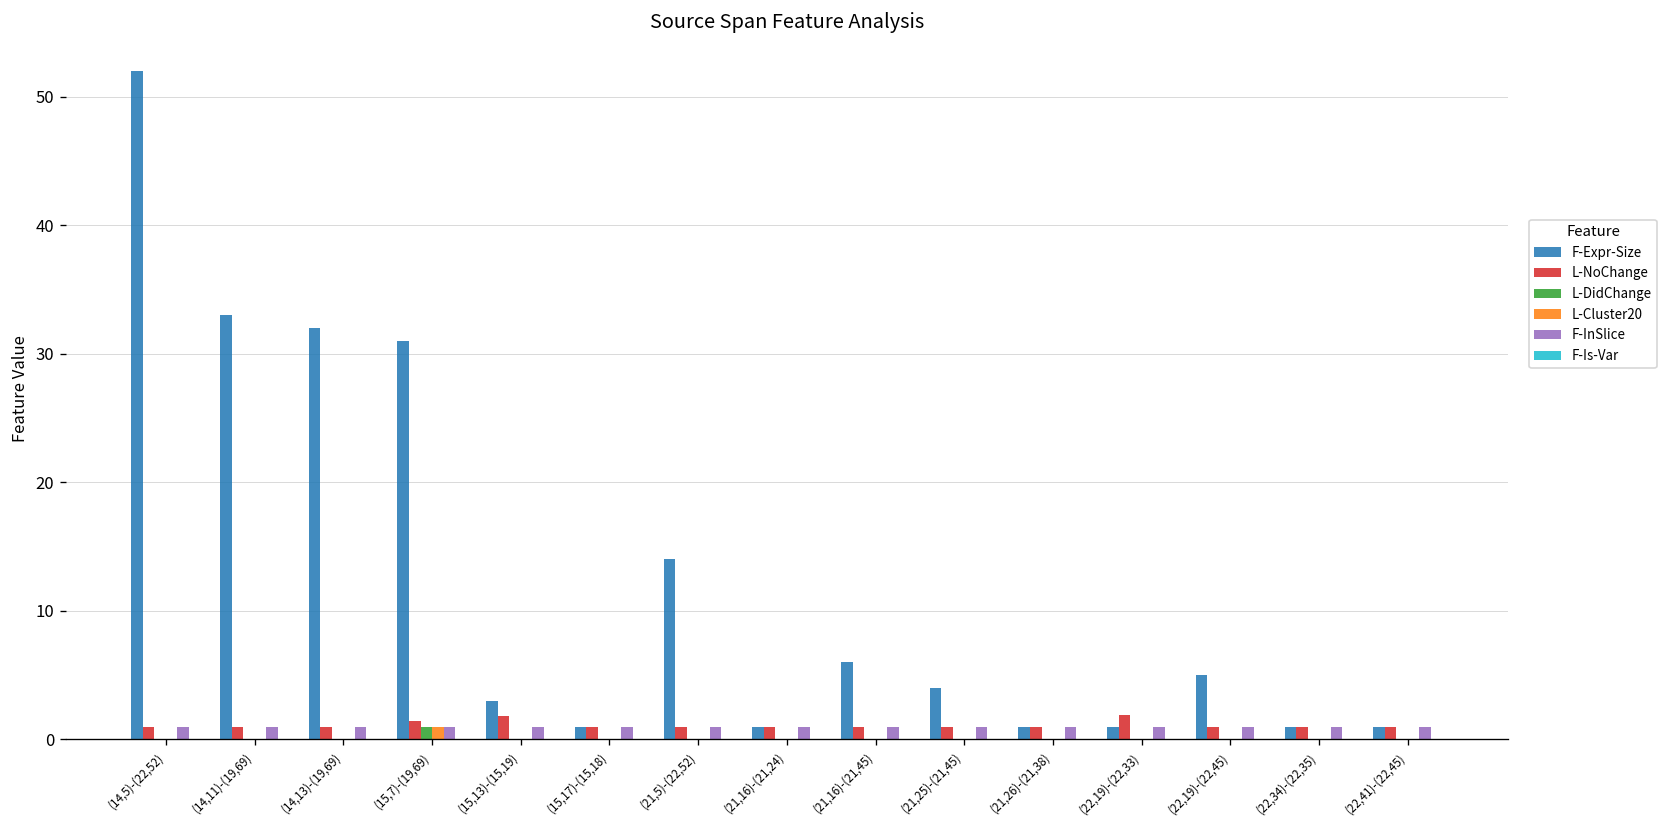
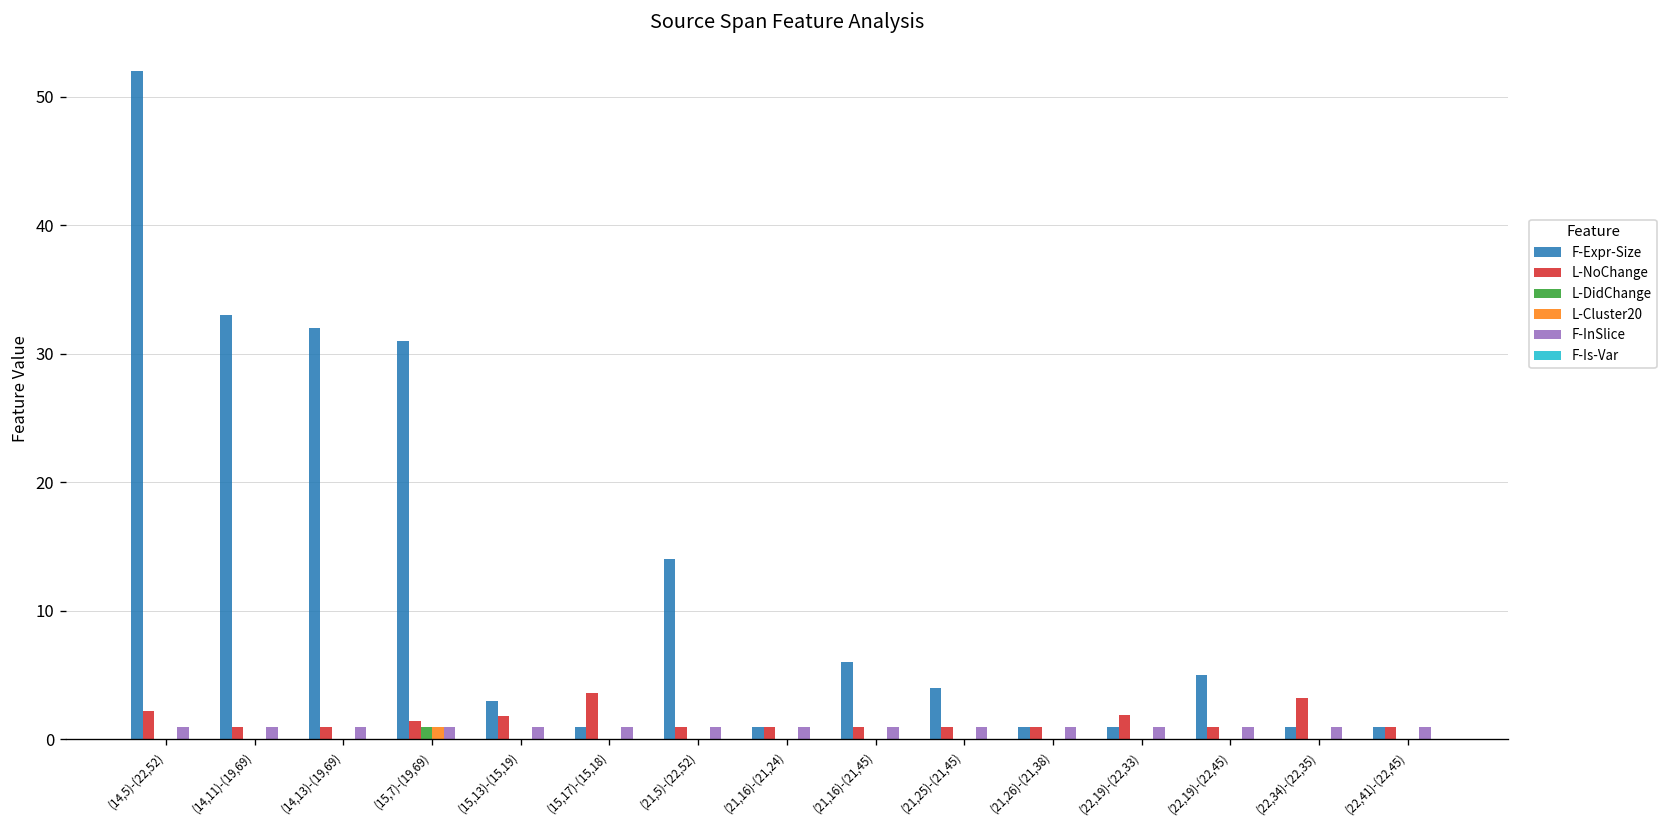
  {
    "F-Expr-Size": {
      "(14,5)-(22,52)": 52.0,
      "(14,11)-(19,69)": 33.0,
      "(14,13)-(19,69)": 32.0,
      "(15,7)-(19,69)": 31.0,
      "(15,13)-(15,19)": 3.0,
      "(15,17)-(15,18)": 1.0,
      "(21,5)-(22,52)": 14.0,
      "(21,16)-(21,24)": 1.0,
      "(21,16)-(21,45)": 6.0,
      "(21,25)-(21,45)": 4.0,
      "(21,26)-(21,38)": 1.0,
      "(22,19)-(22,33)": 1.0,
      "(22,19)-(22,45)": 5.0,
      "(22,34)-(22,35)": 1.0,
      "(22,41)-(22,45)": 1.0
    },
    "L-NoChange": {
-     "(14,5)-(22,52)": 1.0,
+     "(14,5)-(22,52)": 2.2,
      "(14,11)-(19,69)": 1.0,
      "(14,13)-(19,69)": 1.0,
      "(15,7)-(19,69)": 1.4,
      "(15,13)-(15,19)": 1.8,
-     "(15,17)-(15,18)": 1.0,
+     "(15,17)-(15,18)": 3.6,
      "(21,5)-(22,52)": 1.0,
      "(21,16)-(21,24)": 1.0,
      "(21,16)-(21,45)": 1.0,
      "(21,25)-(21,45)": 1.0,
      "(21,26)-(21,38)": 1.0,
      "(22,19)-(22,33)": 1.9,
      "(22,19)-(22,45)": 1.0,
-     "(22,34)-(22,35)": 1.0,
+     "(22,34)-(22,35)": 3.2,
      "(22,41)-(22,45)": 1.0
    },
    "L-DidChange": {
      "(14,5)-(22,52)": 0.0,
      "(14,11)-(19,69)": 0.0,
      "(14,13)-(19,69)": 0.0,
      "(15,7)-(19,69)": 1.0,
      "(15,13)-(15,19)": 0.0,
      "(15,17)-(15,18)": 0.0,
      "(21,5)-(22,52)": 0.0,
      "(21,16)-(21,24)": 0.0,
      "(21,16)-(21,45)": 0.0,
      "(21,25)-(21,45)": 0.0,
      "(21,26)-(21,38)": 0.0,
      "(22,19)-(22,33)": 0.0,
      "(22,19)-(22,45)": 0.0,
      "(22,34)-(22,35)": 0.0,
      "(22,41)-(22,45)": 0.0
    },
    "L-Cluster20": {
      "(14,5)-(22,52)": 0.0,
      "(14,11)-(19,69)": 0.0,
      "(14,13)-(19,69)": 0.0,
      "(15,7)-(19,69)": 1.0,
      "(15,13)-(15,19)": 0.0,
      "(15,17)-(15,18)": 0.0,
      "(21,5)-(22,52)": 0.0,
      "(21,16)-(21,24)": 0.0,
      "(21,16)-(21,45)": 0.0,
      "(21,25)-(21,45)": 0.0,
      "(21,26)-(21,38)": 0.0,
      "(22,19)-(22,33)": 0.0,
      "(22,19)-(22,45)": 0.0,
      "(22,34)-(22,35)": 0.0,
      "(22,41)-(22,45)": 0.0
    },
    "F-InSlice": {
      "(14,5)-(22,52)": 1.0,
      "(14,11)-(19,69)": 1.0,
      "(14,13)-(19,69)": 1.0,
      "(15,7)-(19,69)": 1.0,
      "(15,13)-(15,19)": 1.0,
      "(15,17)-(15,18)": 1.0,
      "(21,5)-(22,52)": 1.0,
      "(21,16)-(21,24)": 1.0,
      "(21,16)-(21,45)": 1.0,
      "(21,25)-(21,45)": 1.0,
      "(21,26)-(21,38)": 1.0,
      "(22,19)-(22,33)": 1.0,
      "(22,19)-(22,45)": 1.0,
      "(22,34)-(22,35)": 1.0,
      "(22,41)-(22,45)": 1.0
    },
    "F-Is-Var": {
      "(14,5)-(22,52)": 0.0,
      "(14,11)-(19,69)": 0.0,
      "(14,13)-(19,69)": 0.0,
      "(15,7)-(19,69)": 0.0,
      "(15,13)-(15,19)": 0.0,
      "(15,17)-(15,18)": 0.0,
      "(21,5)-(22,52)": 0.0,
      "(21,16)-(21,24)": 0.0,
      "(21,16)-(21,45)": 0.0,
      "(21,25)-(21,45)": 0.0,
      "(21,26)-(21,38)": 0.0,
      "(22,19)-(22,33)": 0.0,
      "(22,19)-(22,45)": 0.0,
      "(22,34)-(22,35)": 0.0,
      "(22,41)-(22,45)": 0.0
    }
  }
